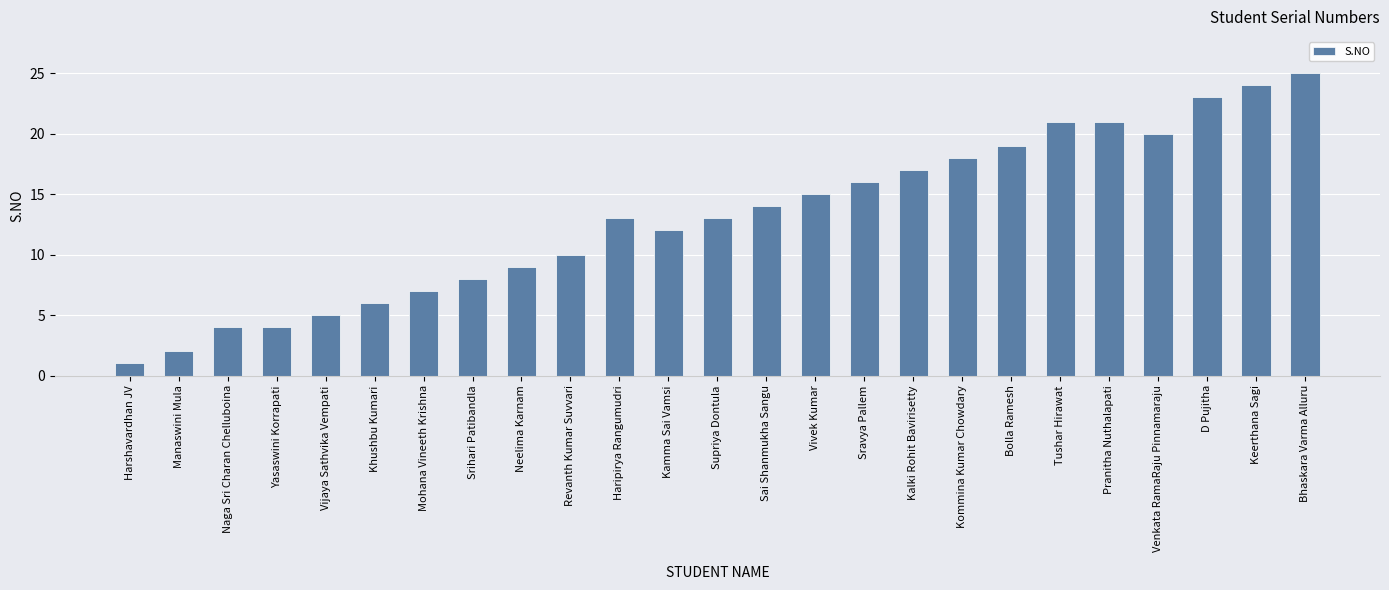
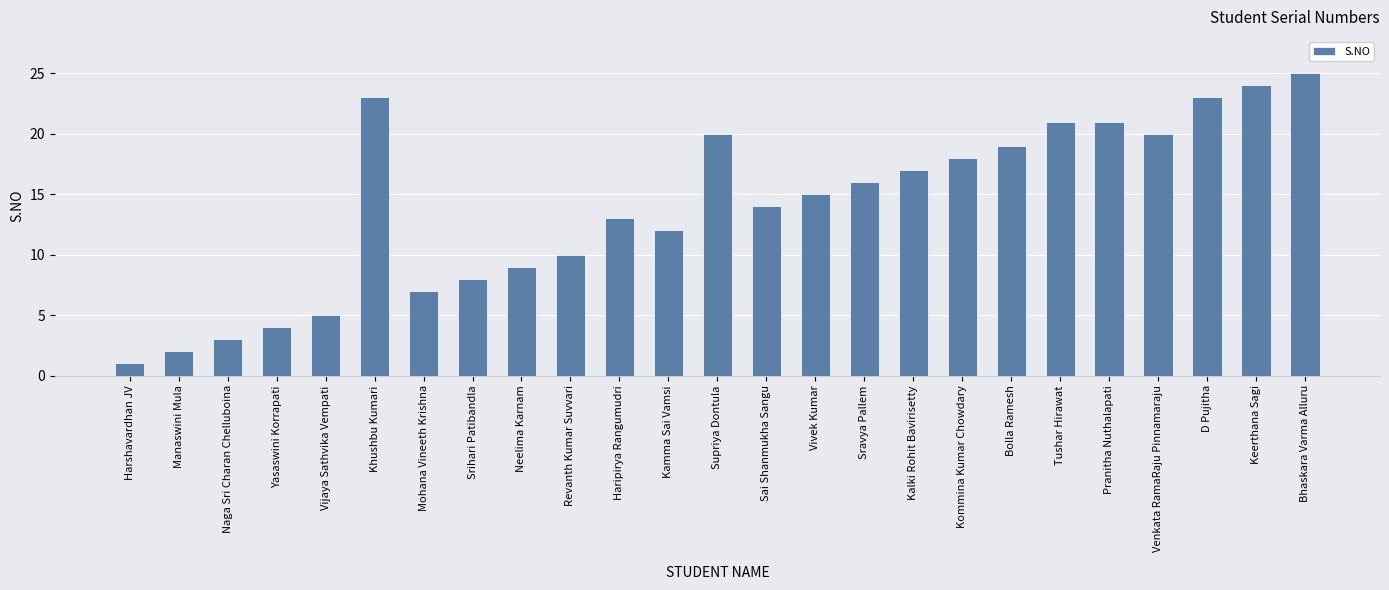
  {
    "Harshavardhan JV": 1,
    "Manaswini Mula": 2,
-   "Naga Sri Charan Chelluboina": 4,
+   "Naga Sri Charan Chelluboina": 3,
    "Yasaswini Korrapati": 4,
    "Vijaya Sathvika Vempati": 5,
-   "Khushbu Kumari": 6,
+   "Khushbu Kumari": 23,
    "Mohana Vineeth Krishna": 7,
    "Srihari Patibandla": 8,
    "Neelima Karnam": 9,
    "Revanth Kumar Suvvari": 10,
    "Haripirya Rangumudri": 13,
    "Kamma Sai Vamsi": 12,
-   "Supriya Dontula": 13,
+   "Supriya Dontula": 20,
    "Sai Shanmukha Sangu": 14,
    "Vivek Kumar": 15,
    "Sravya Pallem": 16,
    "Kalki Rohit Bavirisetty": 17,
    "Kommina Kumar Chowdary": 18,
    "Bolla Ramesh": 19,
    "Tushar Hirawat": 21,
    "Pranitha Nuthalapati": 21,
    "Venkata RamaRaju Pinnamaraju": 20,
    "D Pujitha": 23,
    "Keerthana Sagi": 24,
    "Bhaskara Varma Alluru": 25
  }
